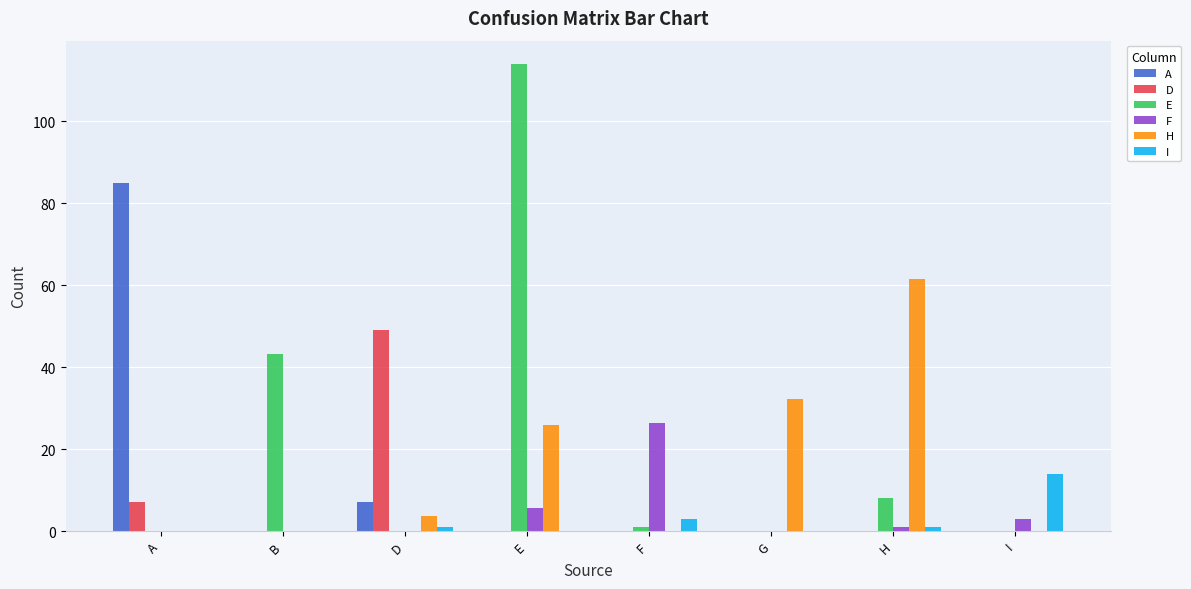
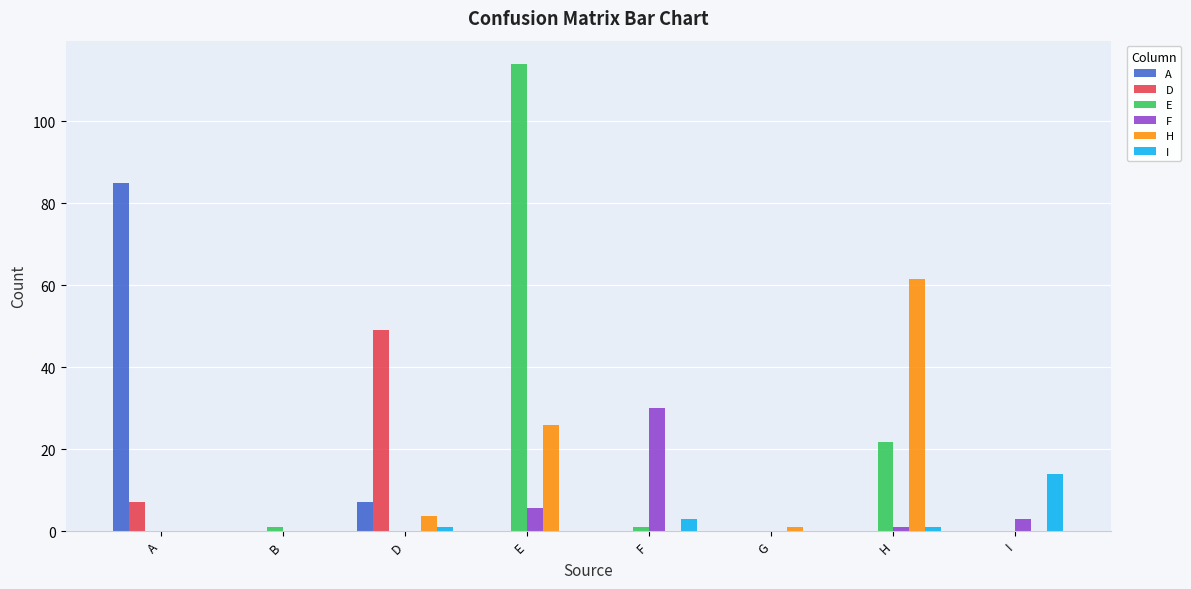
  {
    "A": {
      "A": 85,
      "B": 0,
      "D": 7,
      "E": 0,
      "F": 0,
      "G": 0,
      "H": 0,
      "I": 0
    },
    "D": {
      "A": 7,
      "B": 0,
      "D": 49,
      "E": 0,
      "F": 0,
      "G": 0,
      "H": 0,
      "I": 0
    },
    "E": {
      "A": 0,
-     "B": 43,
+     "B": 1,
      "D": 0,
      "E": 114,
      "F": 1,
      "G": 0,
-     "H": 8,
+     "H": 22,
      "I": 0
    },
    "F": {
      "A": 0,
      "B": 0,
      "D": 0,
      "E": 6,
-     "F": 26,
+     "F": 30,
      "G": 0,
      "H": 1,
      "I": 3
    },
    "H": {
      "A": 0,
      "B": 0,
      "D": 4,
      "E": 26,
      "F": 0,
-     "G": 32,
+     "G": 1,
      "H": 62,
      "I": 0
    },
    "I": {
      "A": 0,
      "B": 0,
      "D": 1,
      "E": 0,
      "F": 3,
      "G": 0,
      "H": 1,
      "I": 14
    }
  }
